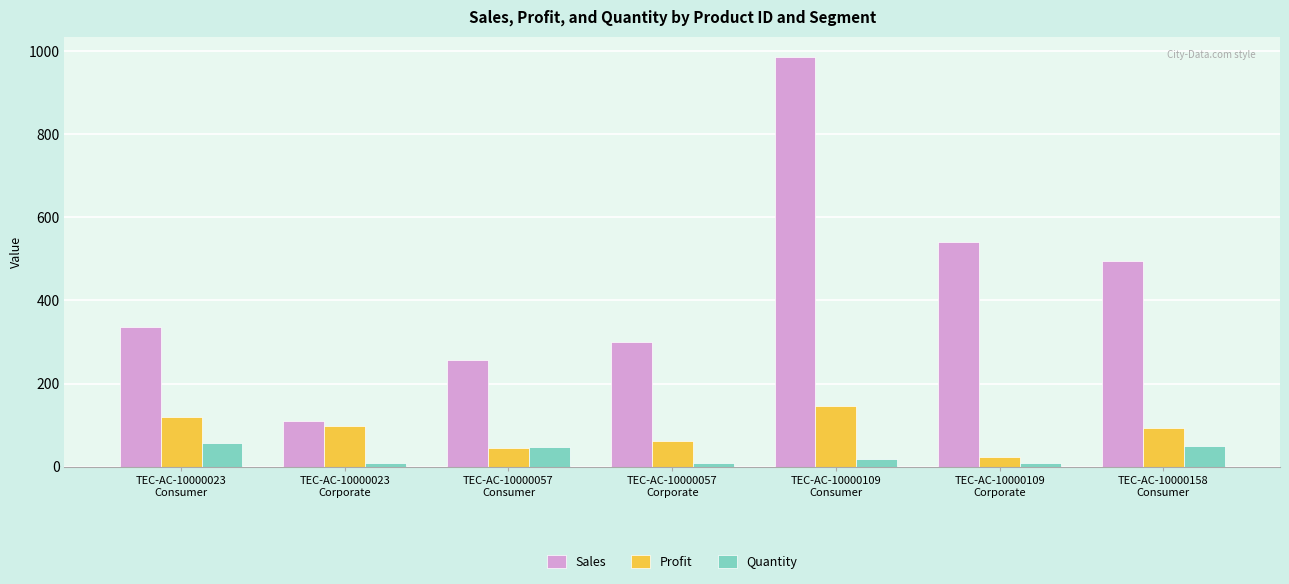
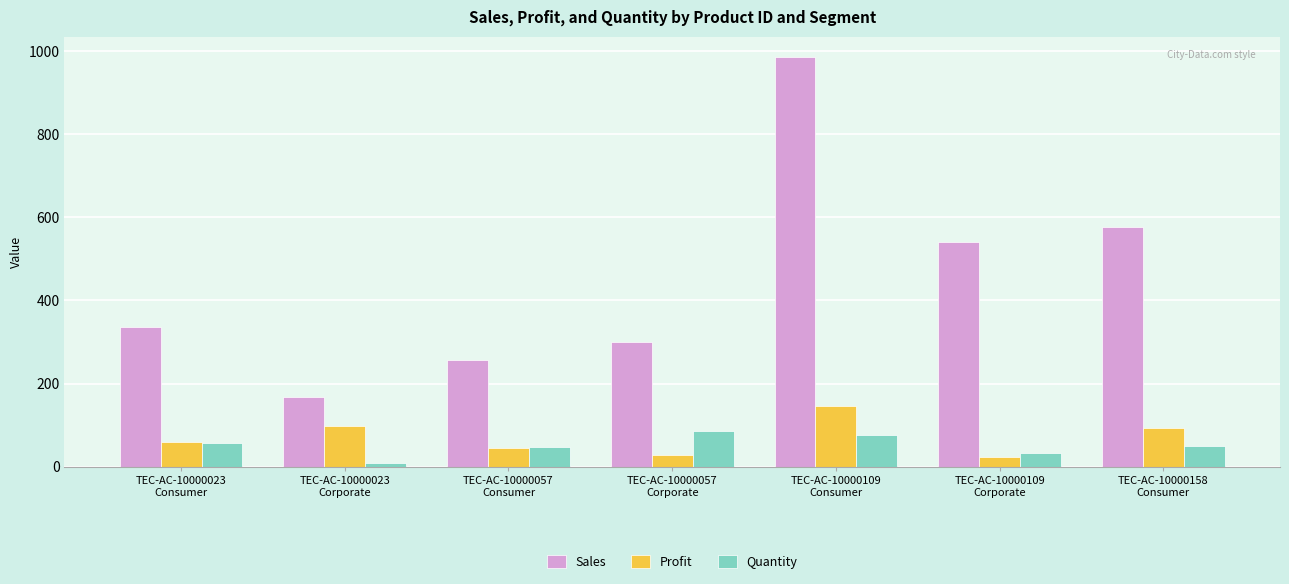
  {
    "Sales": {
      "TEC-AC-10000023 Consumer": 340,
-     "TEC-AC-10000023 Corporate": 110,
+     "TEC-AC-10000023 Corporate": 170,
      "TEC-AC-10000057 Consumer": 260,
      "TEC-AC-10000057 Corporate": 300,
      "TEC-AC-10000109 Consumer": 990,
      "TEC-AC-10000109 Corporate": 540,
-     "TEC-AC-10000158 Consumer": 500
+     "TEC-AC-10000158 Consumer": 580
    },
    "Profit": {
-     "TEC-AC-10000023 Consumer": 120,
+     "TEC-AC-10000023 Consumer": 60,
      "TEC-AC-10000023 Corporate": 100,
      "TEC-AC-10000057 Consumer": 40,
-     "TEC-AC-10000057 Corporate": 60,
+     "TEC-AC-10000057 Corporate": 30,
      "TEC-AC-10000109 Consumer": 150,
      "TEC-AC-10000109 Corporate": 20,
      "TEC-AC-10000158 Consumer": 90
    },
    "Quantity": {
      "TEC-AC-10000023 Consumer": 60,
      "TEC-AC-10000023 Corporate": 10,
      "TEC-AC-10000057 Consumer": 50,
-     "TEC-AC-10000057 Corporate": 10,
-     "TEC-AC-10000109 Consumer": 20,
-     "TEC-AC-10000109 Corporate": 10,
+     "TEC-AC-10000057 Corporate": 90,
+     "TEC-AC-10000109 Consumer": 80,
+     "TEC-AC-10000109 Corporate": 30,
      "TEC-AC-10000158 Consumer": 50
    }
  }
